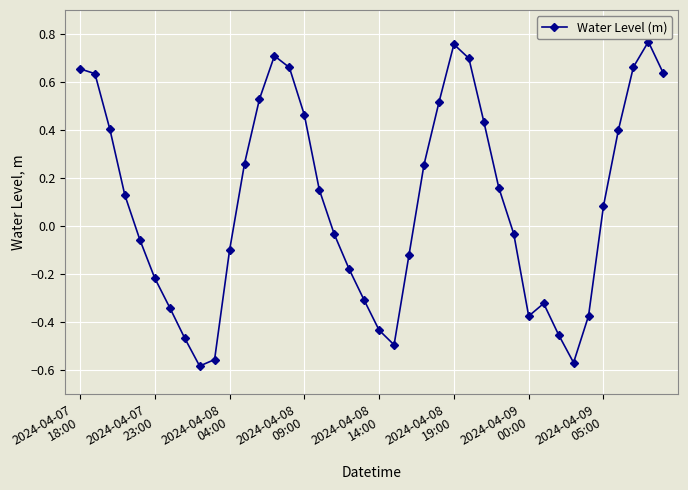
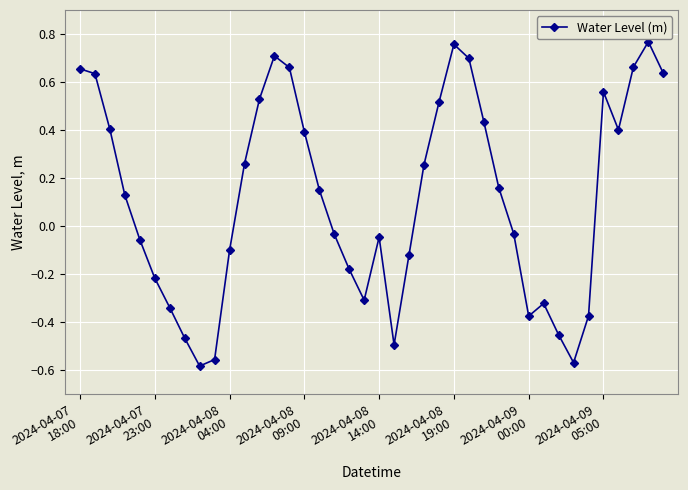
  {
    "2024-04-07 18:00": 0.66,
    "2024-04-07 23:00": -0.22,
    "2024-04-08 04:00": -0.10,
-   "2024-04-08 09:00": 0.46,
-   "2024-04-08 14:00": -0.43,
+   "2024-04-08 09:00": 0.39,
+   "2024-04-08 14:00": -0.05,
    "2024-04-08 19:00": 0.76,
    "2024-04-09 00:00": -0.38,
-   "2024-04-09 05:00": 0.08
+   "2024-04-09 05:00": 0.56
  }
